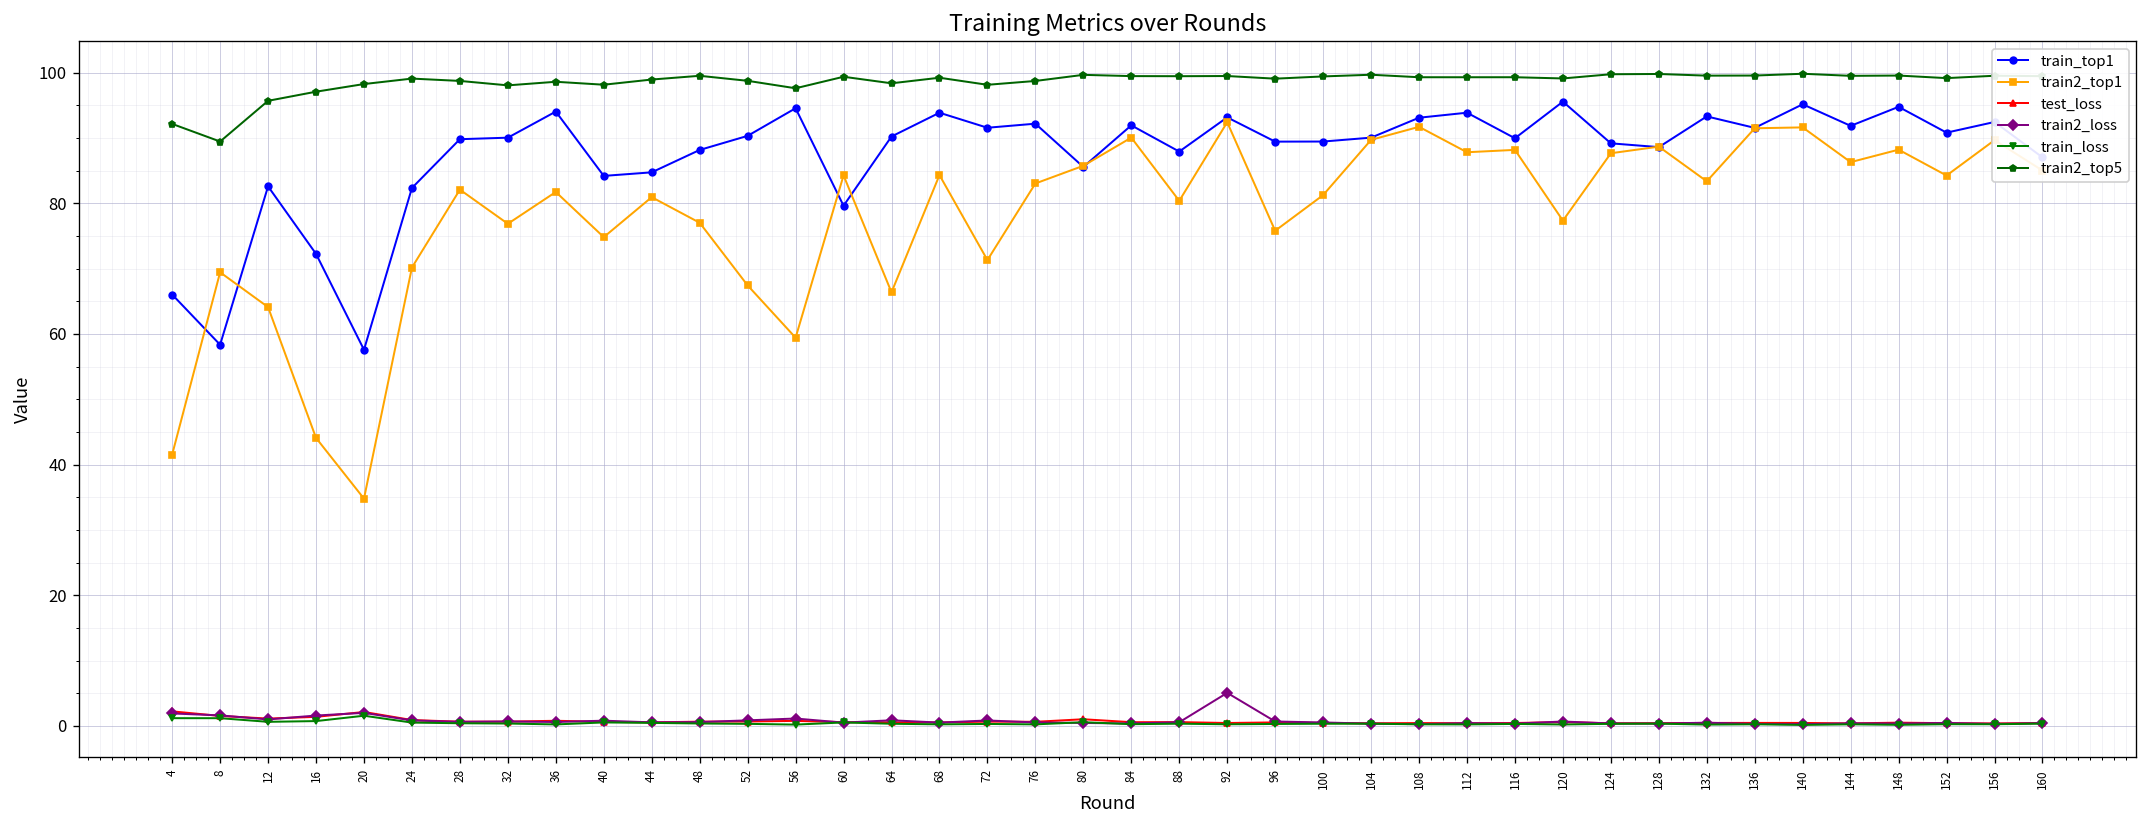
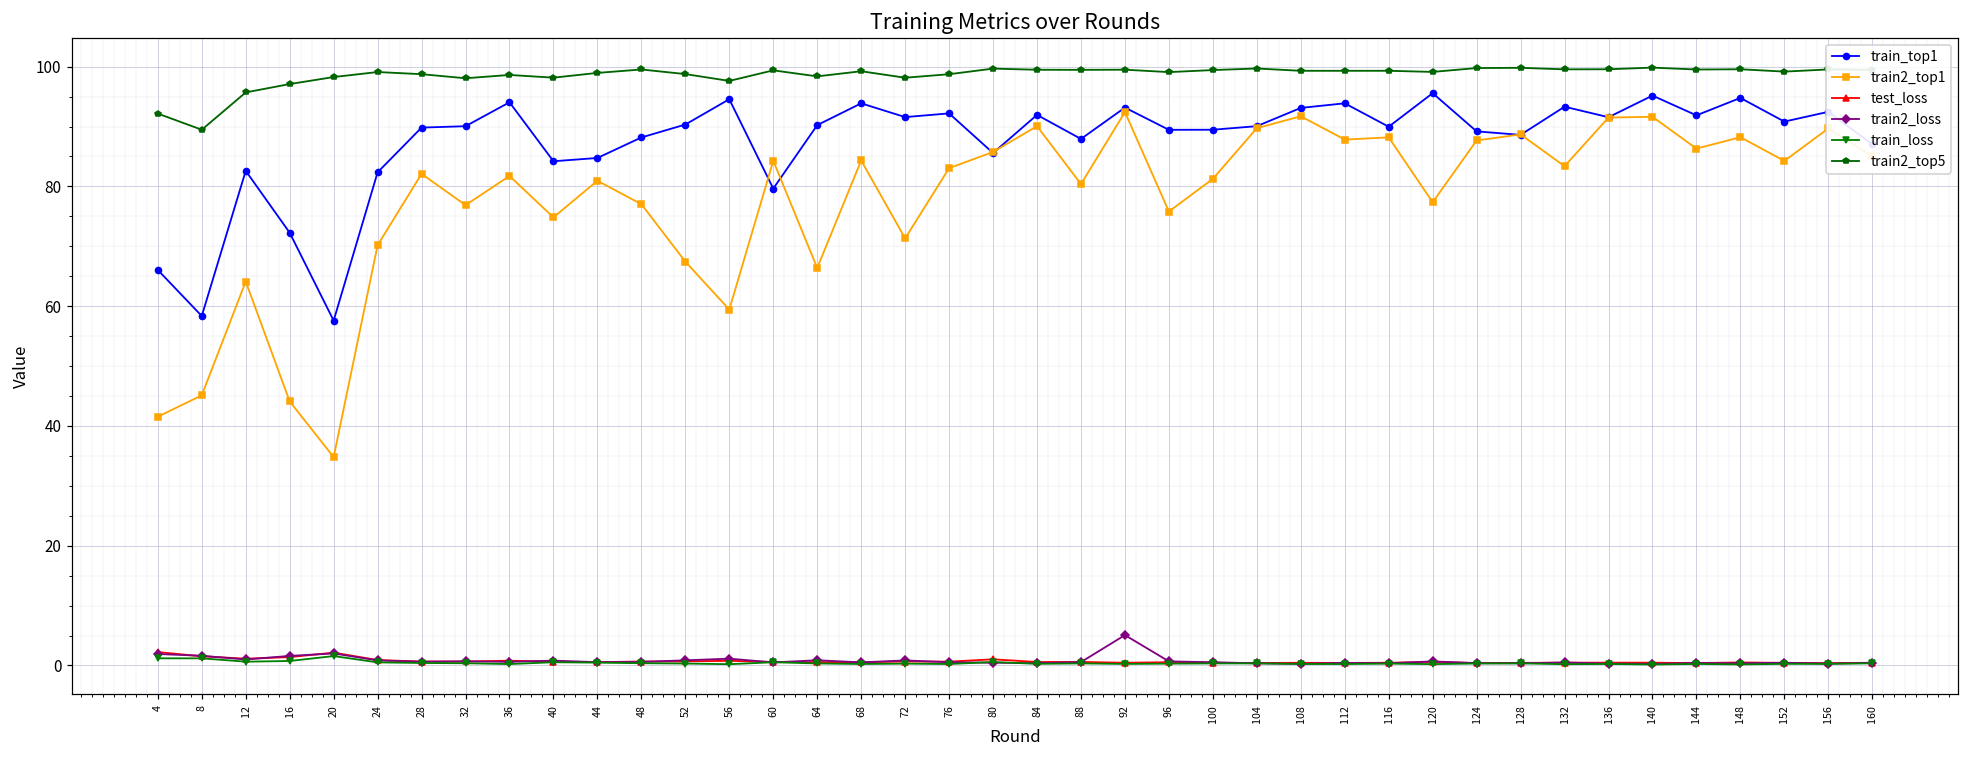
  {
    "train_top1": {
      "4": 66,
      "8": 58,
      "12": 83,
      "16": 72,
      "20": 58,
      "24": 82,
      "28": 90,
      "32": 90,
      "36": 94,
      "40": 84,
      "44": 85,
      "48": 88,
      "52": 90,
      "56": 95,
      "60": 80,
      "64": 90,
      "68": 94,
      "72": 92,
      "76": 92,
      "84": 92,
      "88": 88,
      "92": 93,
      "96": 89,
      "100": 89,
      "108": 93,
      "112": 94,
      "116": 90,
      "120": 96,
      "124": 89,
      "132": 93,
      "140": 95,
      "144": 92,
      "148": 95,
      "152": 91
    },
    "train2_top1": {
      "4": 42,
-     "8": 69,
+     "8": 45,
      "12": 64,
      "16": 44,
      "20": 35,
      "24": 70,
      "28": 82,
      "32": 77,
      "36": 82,
      "40": 75,
      "44": 81,
      "48": 77,
      "52": 67,
      "56": 59,
      "60": 84,
      "64": 66,
      "68": 84,
      "72": 71,
      "76": 83,
      "84": 90,
      "88": 80,
      "92": 92,
      "96": 76,
      "100": 81,
      "108": 92,
      "112": 88,
      "116": 88,
      "120": 77,
      "124": 88,
      "132": 83,
      "140": 92,
      "144": 86,
      "148": 88,
      "152": 84
    },
    "train2_loss": {
      "92": 5
    }
  }
